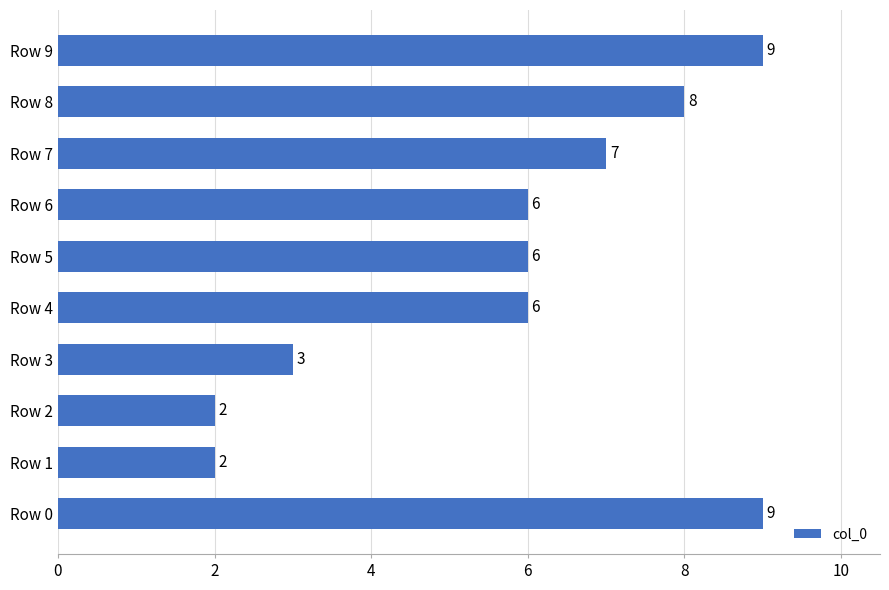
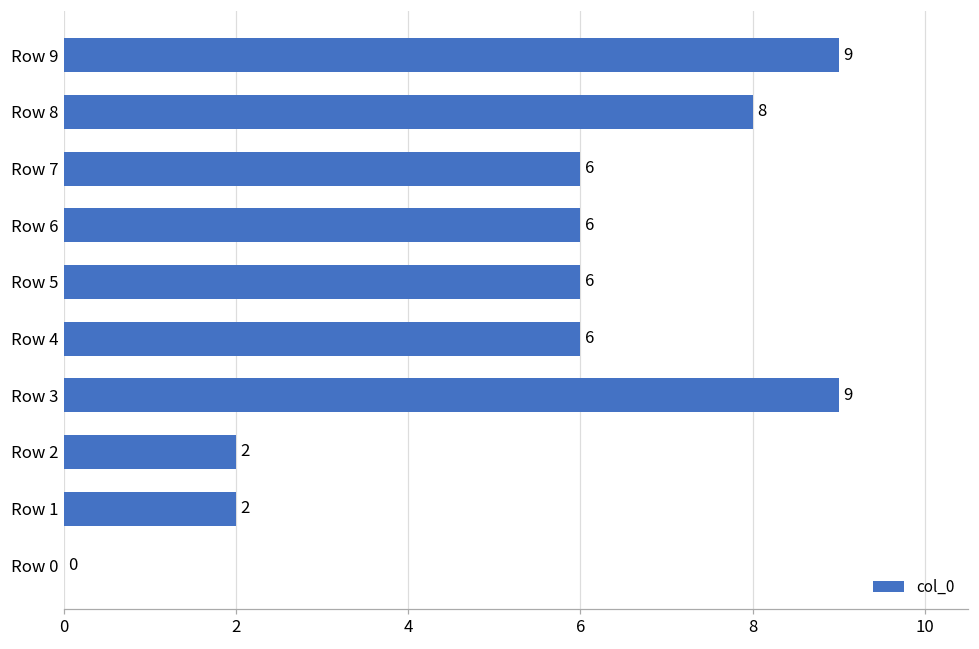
  {
    "Row 9": 9,
    "Row 8": 8,
-   "Row 7": 7,
+   "Row 7": 6,
    "Row 6": 6,
    "Row 5": 6,
    "Row 4": 6,
-   "Row 3": 3,
+   "Row 3": 9,
    "Row 2": 2,
    "Row 1": 2,
-   "Row 0": 9
+   "Row 0": 0
  }
